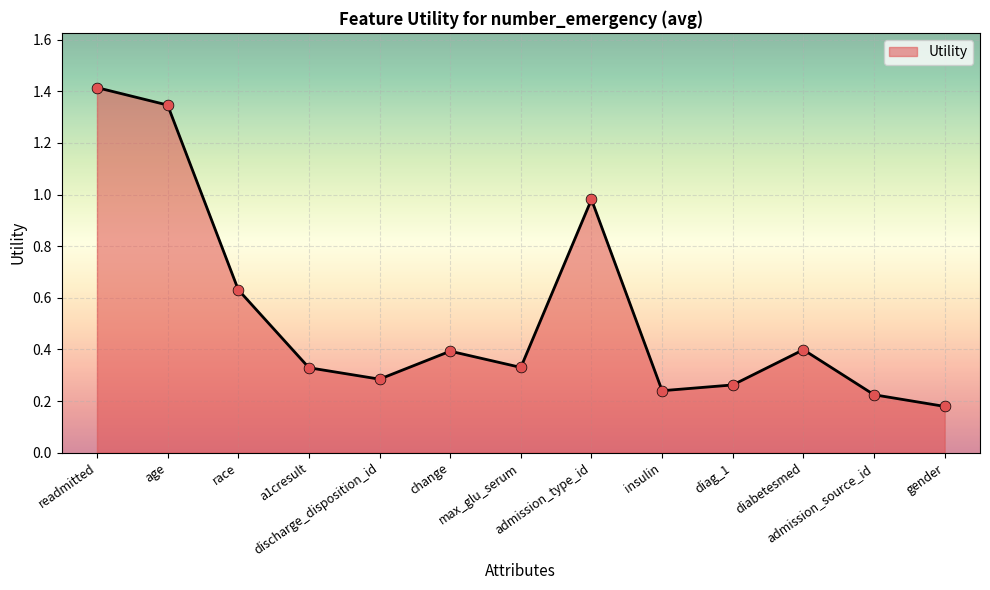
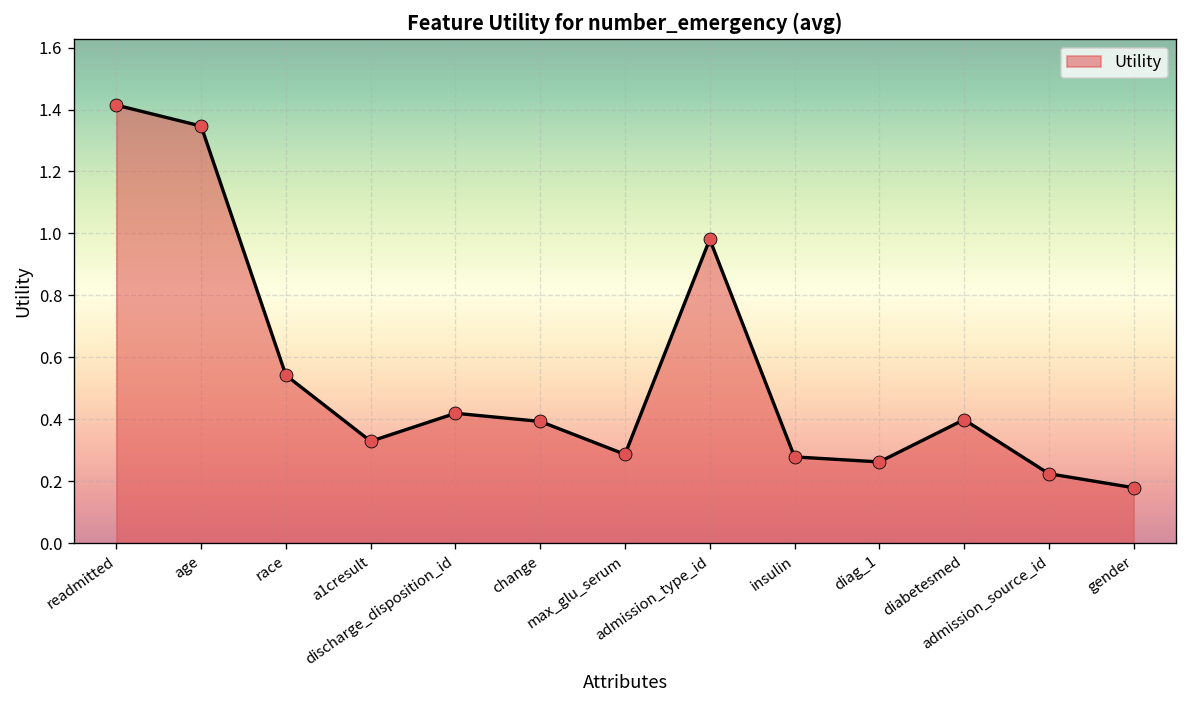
  {
    "readmitted": 1.41,
    "age": 1.35,
-   "race": 0.63,
+   "race": 0.54,
    "a1cresult": 0.33,
-   "discharge_disposition_id": 0.28,
+   "discharge_disposition_id": 0.42,
    "change": 0.39,
-   "max_glu_serum": 0.33,
+   "max_glu_serum": 0.29,
    "admission_type_id": 0.98,
-   "insulin": 0.24,
+   "insulin": 0.28,
    "diag_1": 0.26,
    "diabetesmed": 0.40,
    "admission_source_id": 0.22,
    "gender": 0.18
  }
